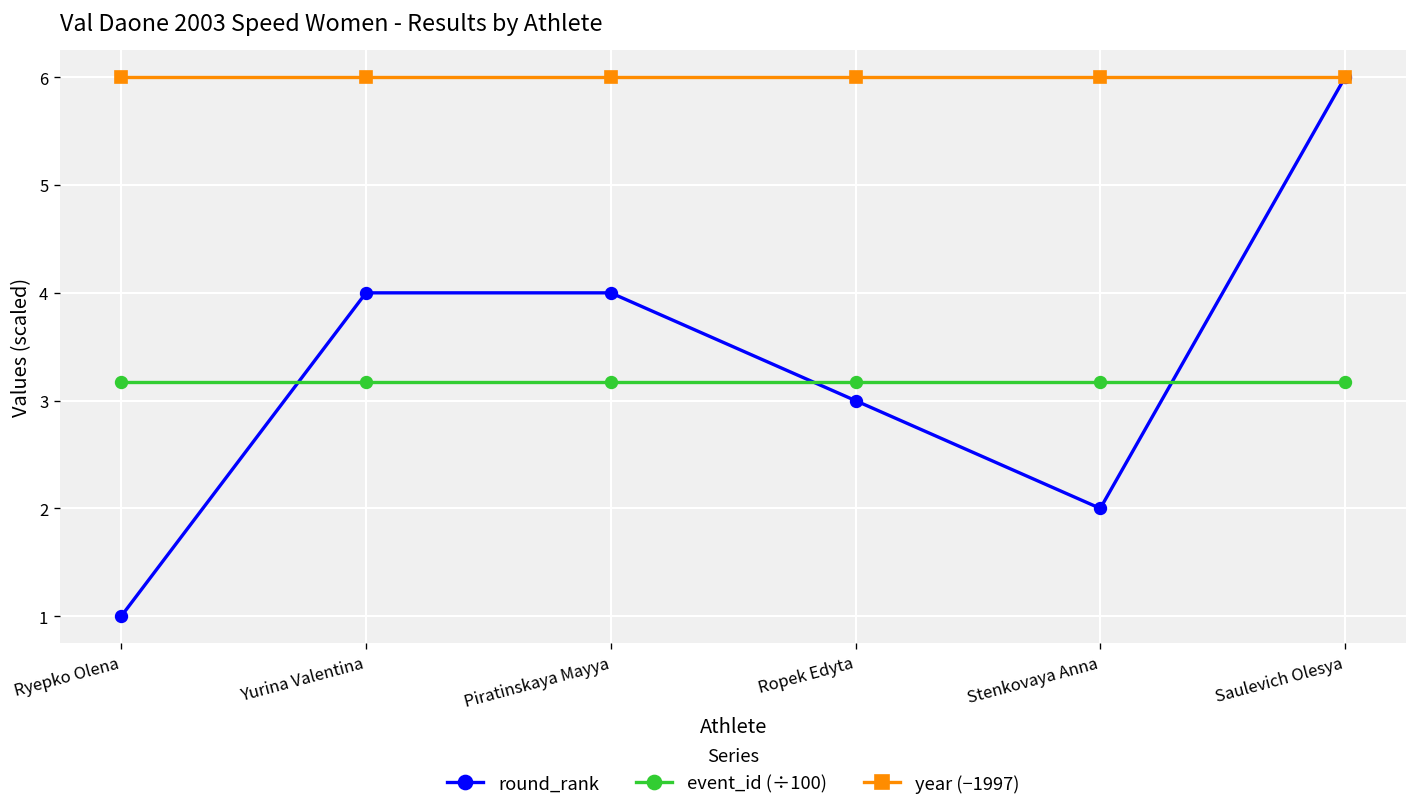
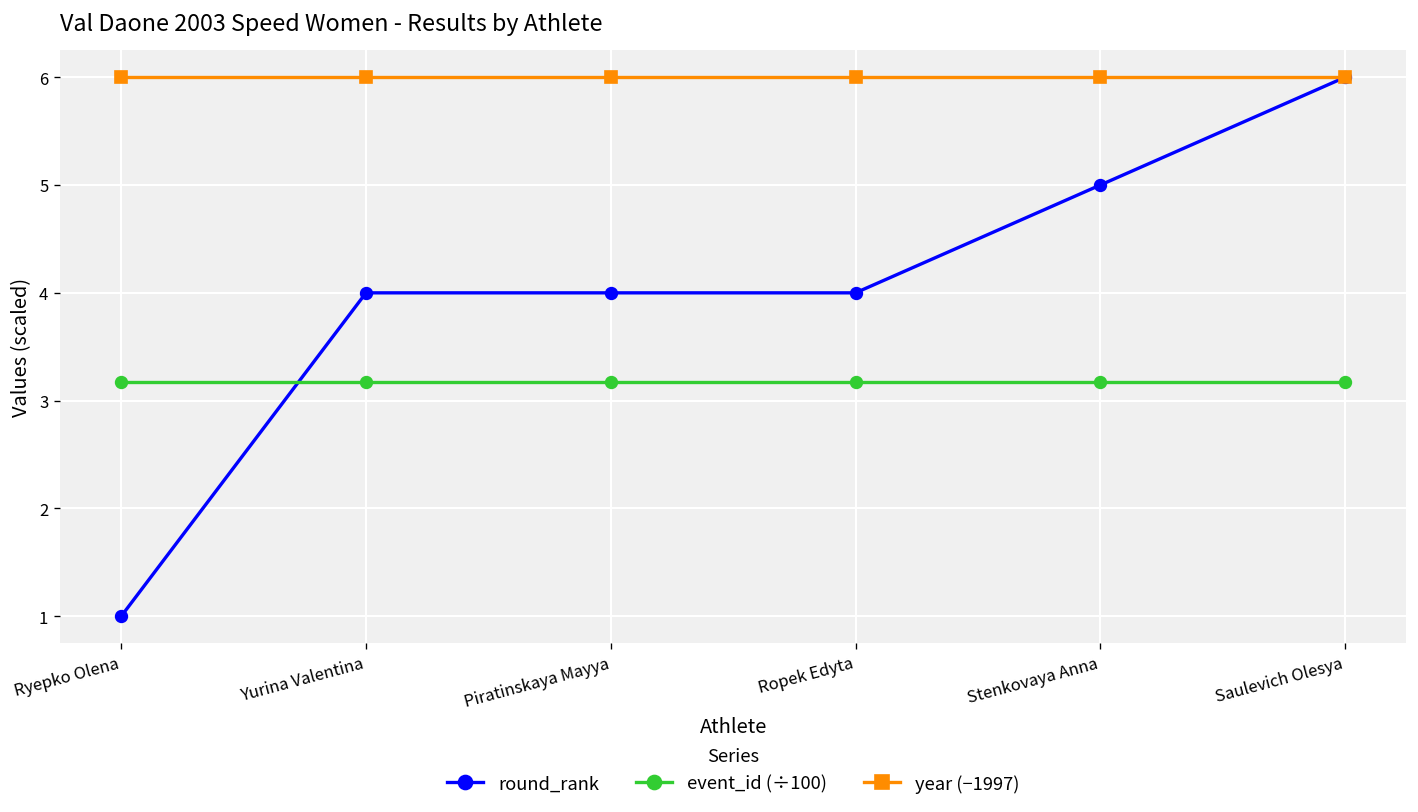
  {
    "round_rank": {
      "Ryepko Olena": 1,
      "Yurina Valentina": 4,
      "Piratinskaya Mayya": 4,
-     "Ropek Edyta": 3,
-     "Stenkovaya Anna": 2
+     "Ropek Edyta": 4,
+     "Stenkovaya Anna": 5
    },
    "event_id (÷100)": {
      "Ryepko Olena": 3.2,
      "Yurina Valentina": 3.2,
      "Piratinskaya Mayya": 3.2,
      "Ropek Edyta": 3.2,
      "Stenkovaya Anna": 3.2,
      "Saulevich Olesya": 3.2
    },
    "year (−1997)": {
      "Ryepko Olena": 6,
      "Yurina Valentina": 6,
      "Piratinskaya Mayya": 6,
      "Ropek Edyta": 6,
      "Stenkovaya Anna": 6
    }
  }
